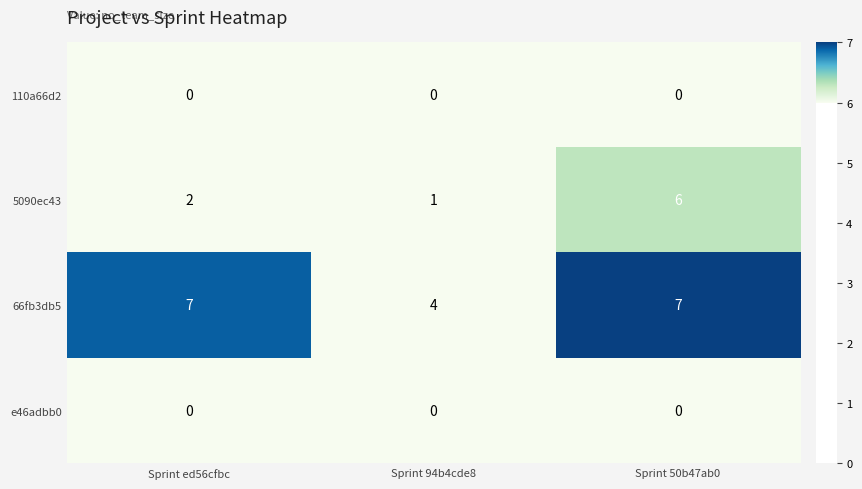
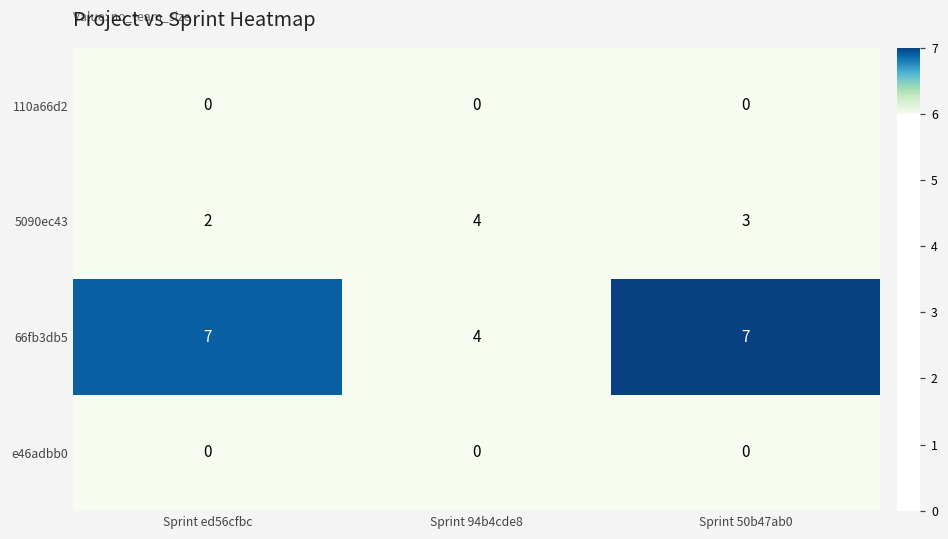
  {
    "110a66d2": {
      "Sprint ed56cfbc": 0,
      "Sprint 94b4cde8": 0,
      "Sprint 50b47ab0": 0
    },
    "5090ec43": {
      "Sprint ed56cfbc": 2,
-     "Sprint 94b4cde8": 1,
-     "Sprint 50b47ab0": 6
+     "Sprint 94b4cde8": 4,
+     "Sprint 50b47ab0": 3
    },
    "66fb3db5": {
      "Sprint ed56cfbc": 7,
      "Sprint 94b4cde8": 4,
      "Sprint 50b47ab0": 7
    },
    "e46adbb0": {
      "Sprint ed56cfbc": 0,
      "Sprint 94b4cde8": 0,
      "Sprint 50b47ab0": 0
    }
  }
